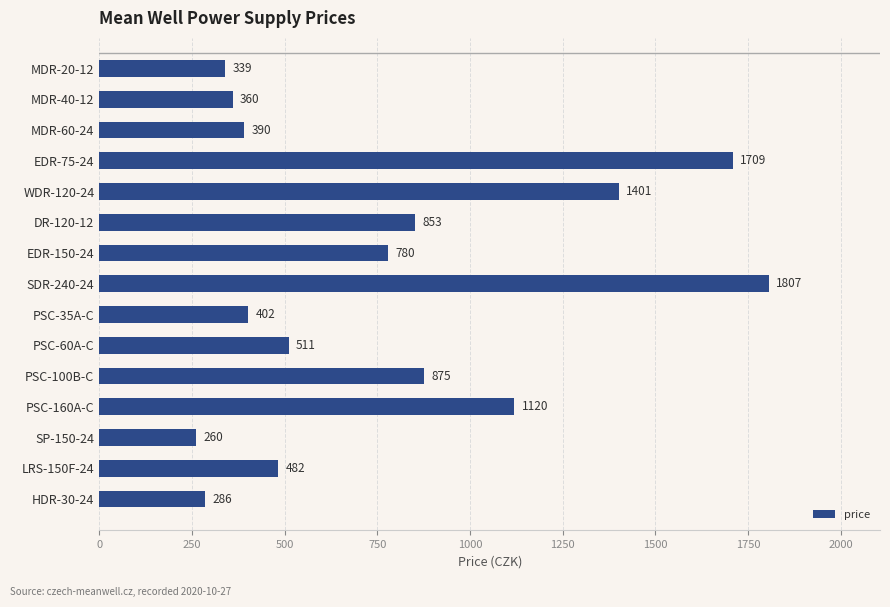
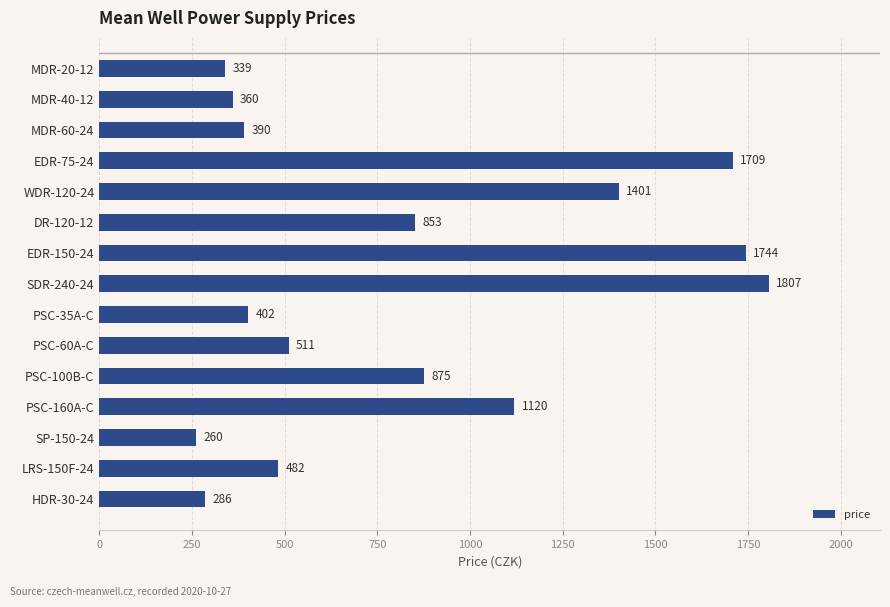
  {
    "MDR-20-12": 339,
    "MDR-40-12": 360,
    "MDR-60-24": 390,
    "EDR-75-24": 1709,
    "WDR-120-24": 1401,
    "DR-120-12": 853,
-   "EDR-150-24": 780,
+   "EDR-150-24": 1744,
    "SDR-240-24": 1807,
    "PSC-35A-C": 402,
    "PSC-60A-C": 511,
    "PSC-100B-C": 875,
    "PSC-160A-C": 1120,
    "SP-150-24": 260,
    "LRS-150F-24": 482,
    "HDR-30-24": 286
  }
